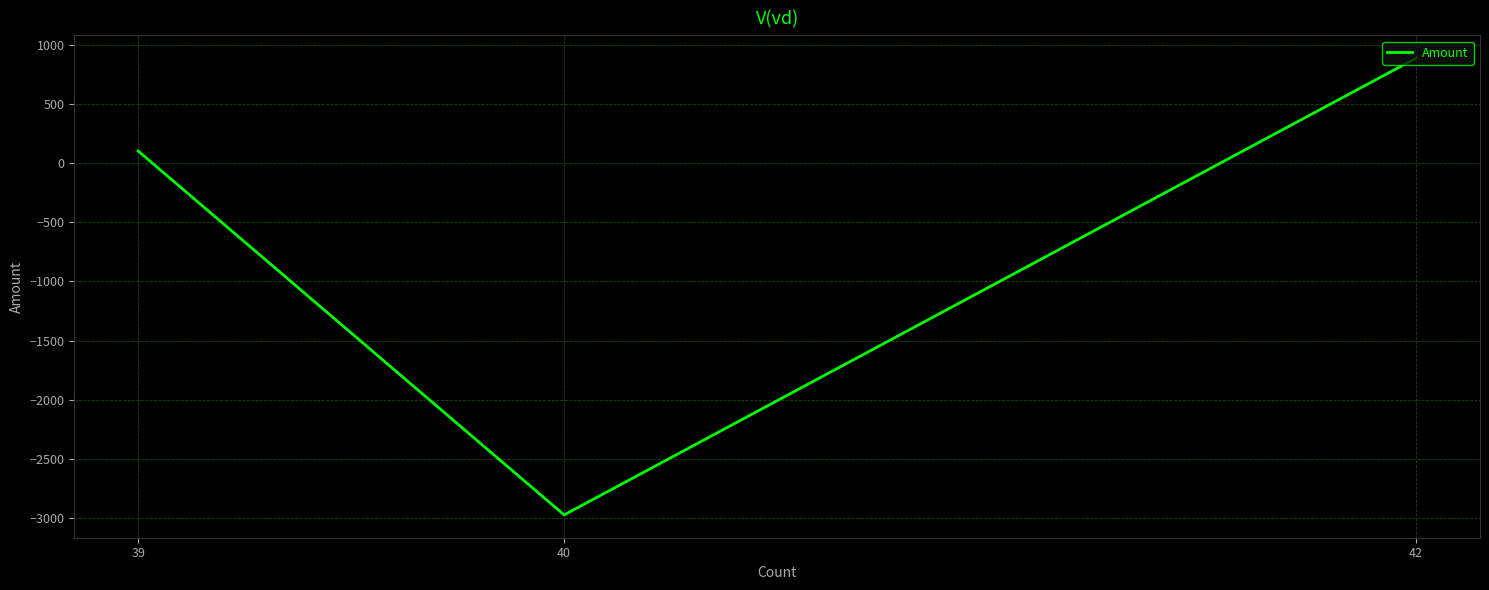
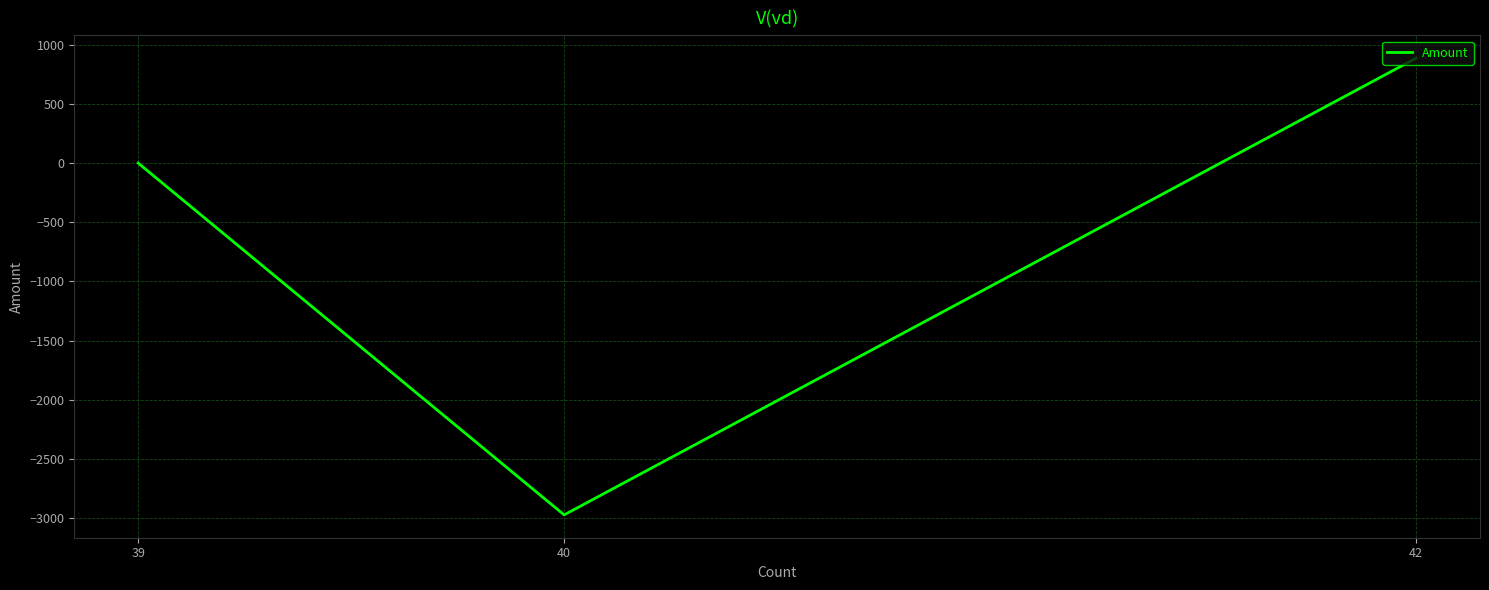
  {
-   "39": 100,
+   "39": 0,
    "40": -2970
  }
